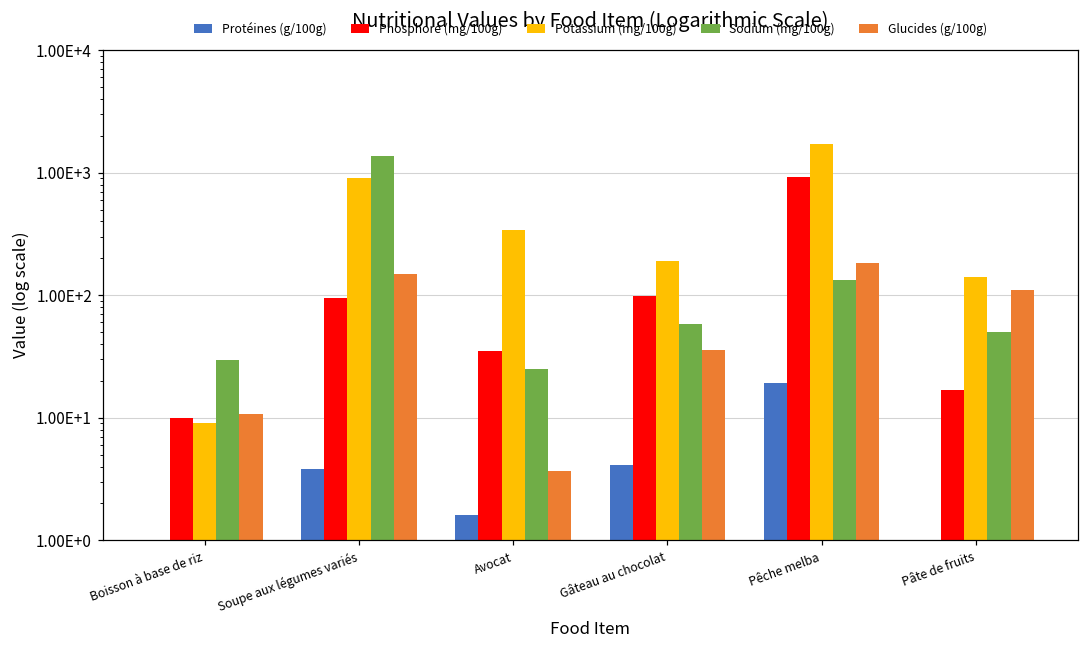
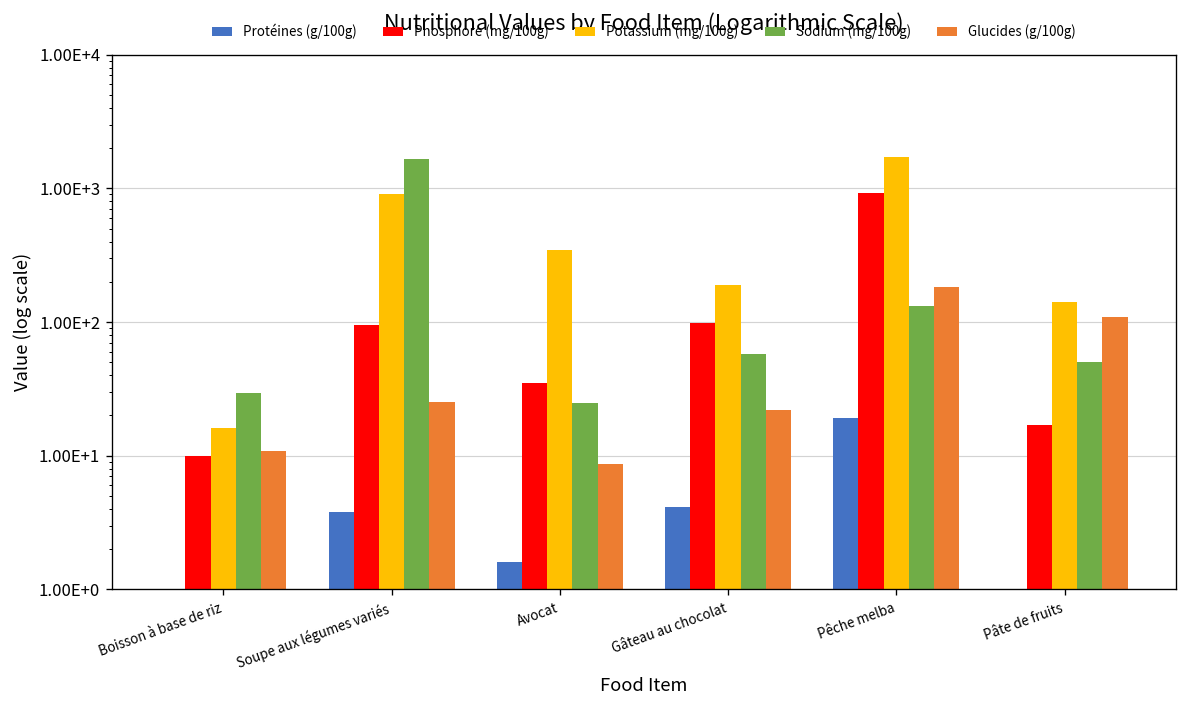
  {
    "Protéines (g/100g)": {
      "Boisson à base de riz": 1.0,
      "Soupe aux légumes variés": 3.8,
      "Avocat": 1.6,
      "Gâteau au chocolat": 4.1,
      "Pêche melba": 19,
      "Pâte de fruits": 1.0
    },
    "Phosphore (mg/100g)": {
      "Boisson à base de riz": 10,
      "Soupe aux légumes variés": 100,
      "Avocat": 35,
      "Gâteau au chocolat": 100,
      "Pêche melba": 900,
      "Pâte de fruits": 17
    },
    "Potassium (mg/100g)": {
-     "Boisson à base de riz": 9,
+     "Boisson à base de riz": 16,
      "Soupe aux légumes variés": 900,
      "Avocat": 340,
      "Gâteau au chocolat": 190,
      "Pêche melba": 1700,
      "Pâte de fruits": 140
    },
    "Sodium (mg/100g)": {
      "Boisson à base de riz": 30,
-     "Soupe aux légumes variés": 1400,
+     "Soupe aux légumes variés": 1700,
      "Avocat": 25,
      "Gâteau au chocolat": 60,
      "Pêche melba": 130,
      "Pâte de fruits": 50
    },
    "Glucides (g/100g)": {
      "Boisson à base de riz": 11,
-     "Soupe aux légumes variés": 150,
-     "Avocat": 3.7,
-     "Gâteau au chocolat": 35,
+     "Soupe aux légumes variés": 25,
+     "Avocat": 9,
+     "Gâteau au chocolat": 22,
      "Pêche melba": 180,
      "Pâte de fruits": 110
    }
  }
